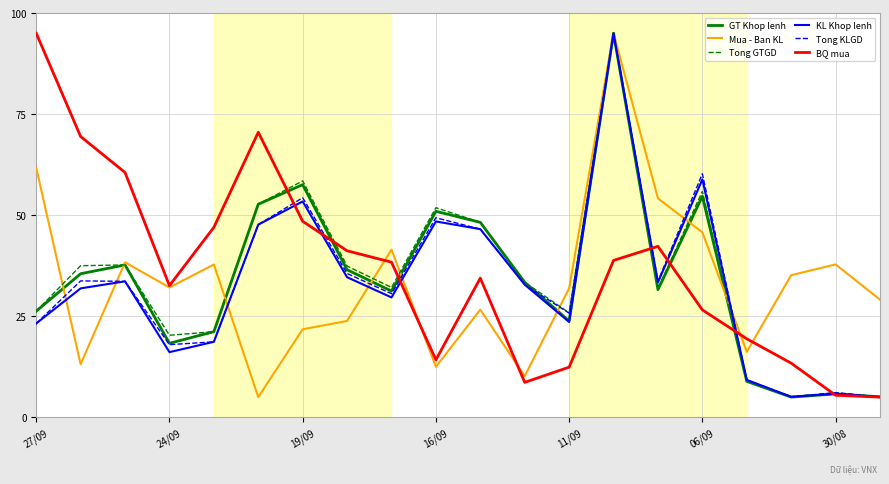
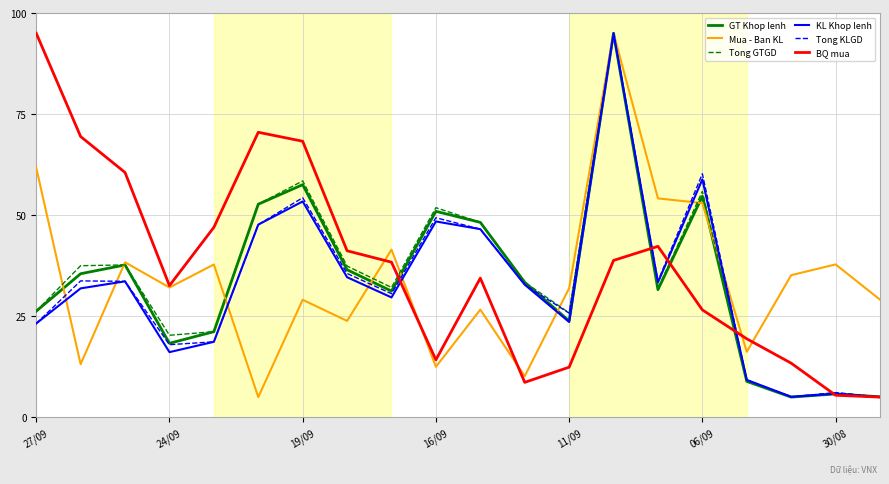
  {
    "Mua - Ban KL": {
      "27/09": 62,
-     "19/09": 22,
+     "19/09": 29,
      "16/09": 12,
      "11/09": 32,
-     "06/09": 46,
+     "06/09": 53,
      "30/08": 38
    },
    "BQ mua": {
      "27/09": 95,
-     "19/09": 48,
+     "19/09": 68,
      "16/09": 14,
      "11/09": 12,
      "06/09": 27
    }
  }
